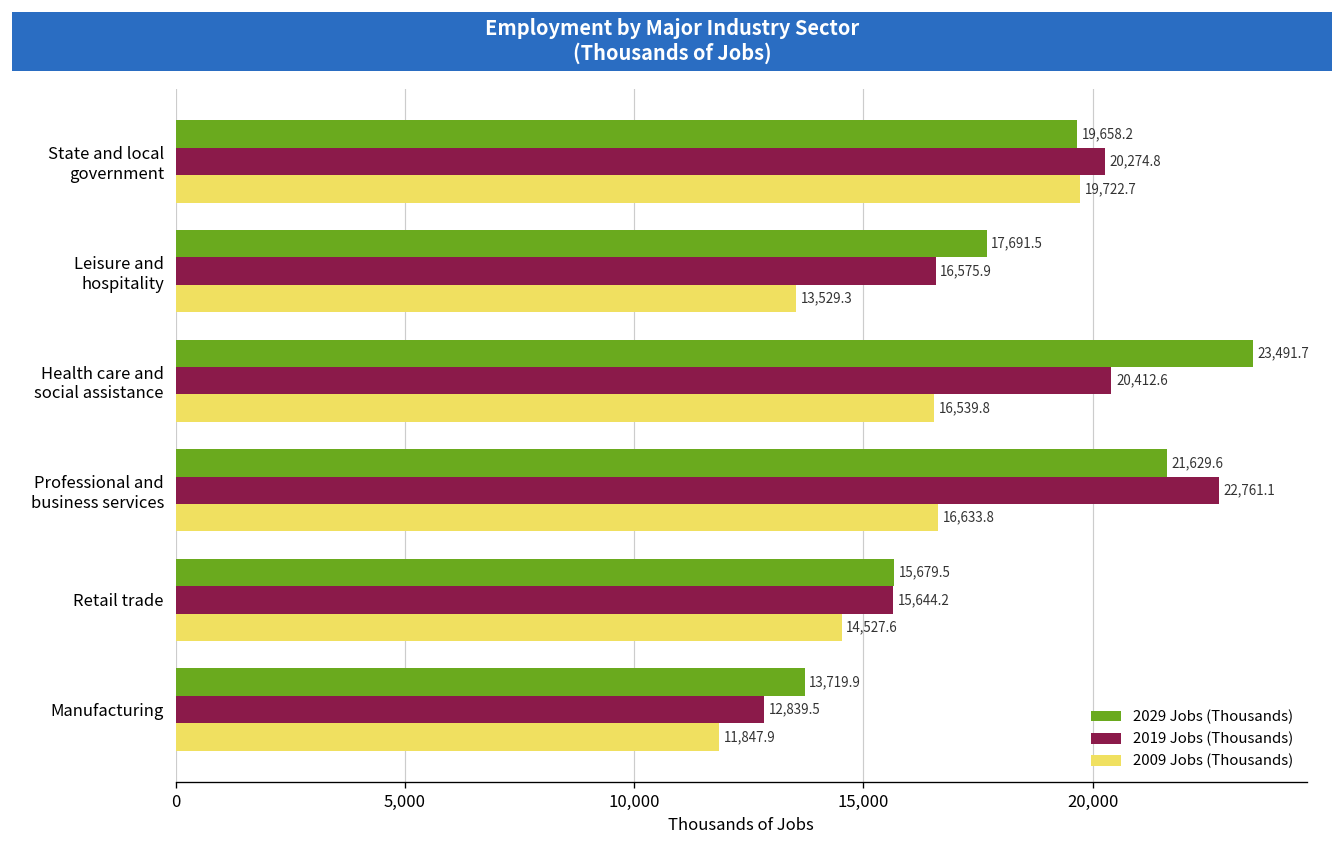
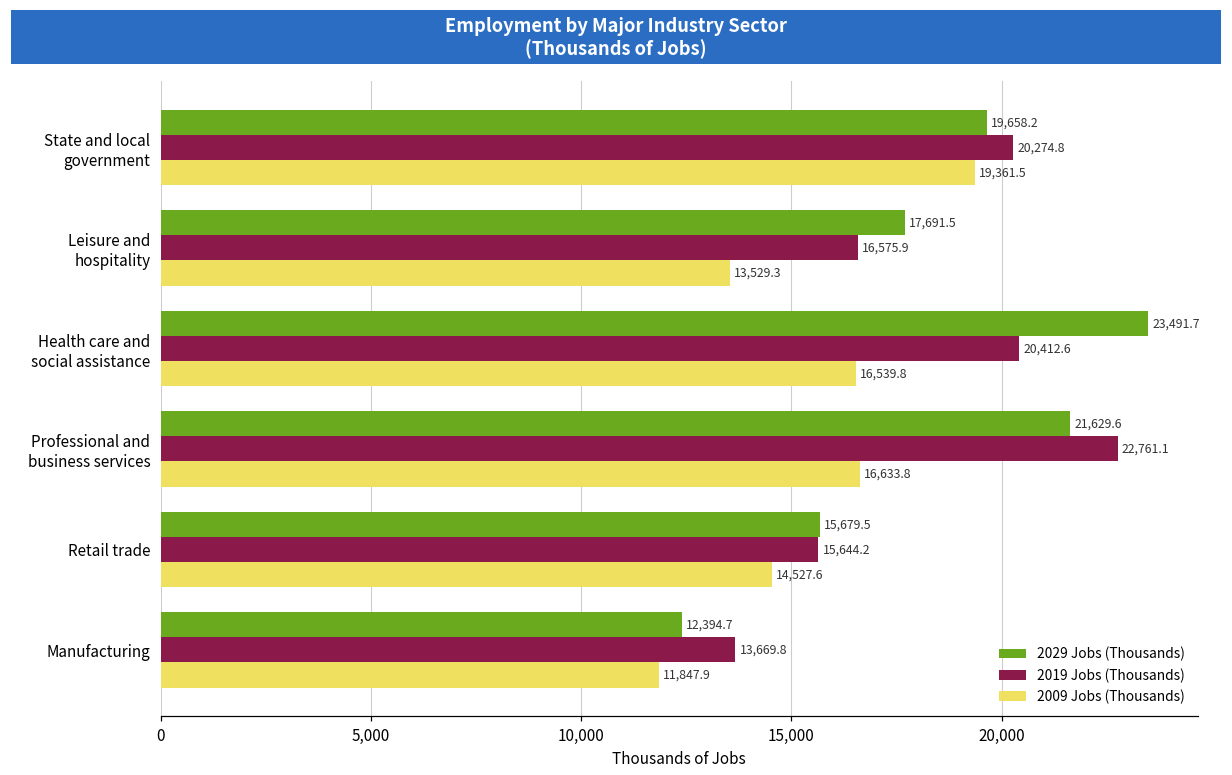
  {
    "2029 Jobs (Thousands)": {
      "State and local government": "19,658.2",
      "Leisure and hospitality": "17,691.5",
      "Health care and social assistance": "23,491.7",
      "Professional and business services": "21,629.6",
      "Retail trade": "15,679.5",
-     "Manufacturing": "13,719.9"
+     "Manufacturing": "12,394.7"
    },
    "2019 Jobs (Thousands)": {
      "State and local government": "20,274.8",
      "Leisure and hospitality": "16,575.9",
      "Health care and social assistance": "20,412.6",
      "Professional and business services": "22,761.1",
      "Retail trade": "15,644.2",
-     "Manufacturing": "12,839.5"
+     "Manufacturing": "13,669.8"
    },
    "2009 Jobs (Thousands)": {
-     "State and local government": "19,722.7",
+     "State and local government": "19,361.5",
      "Leisure and hospitality": "13,529.3",
      "Health care and social assistance": "16,539.8",
      "Professional and business services": "16,633.8",
      "Retail trade": "14,527.6",
      "Manufacturing": "11,847.9"
    }
  }
